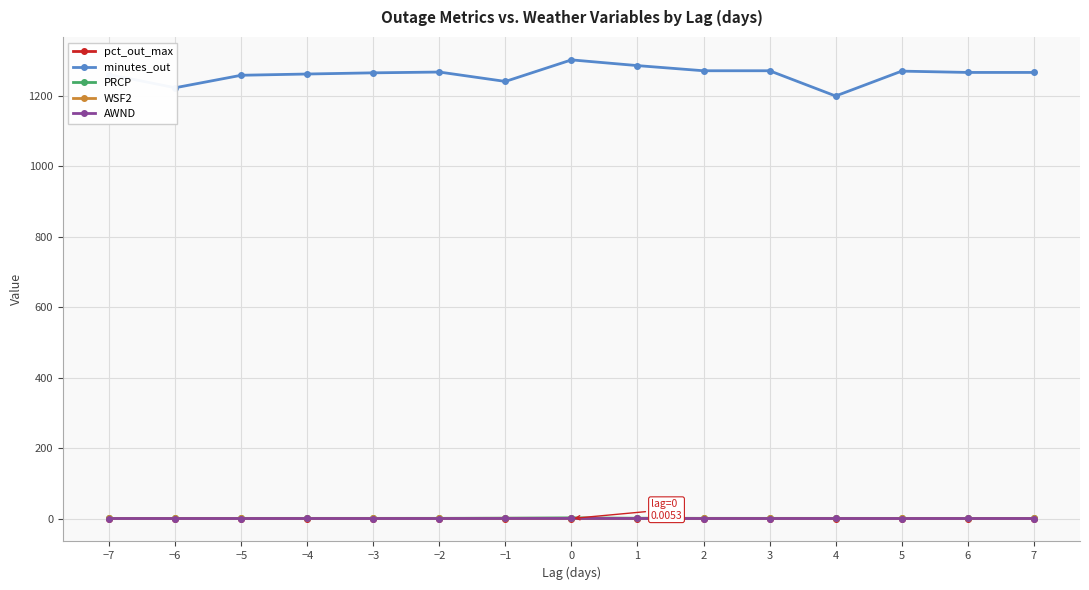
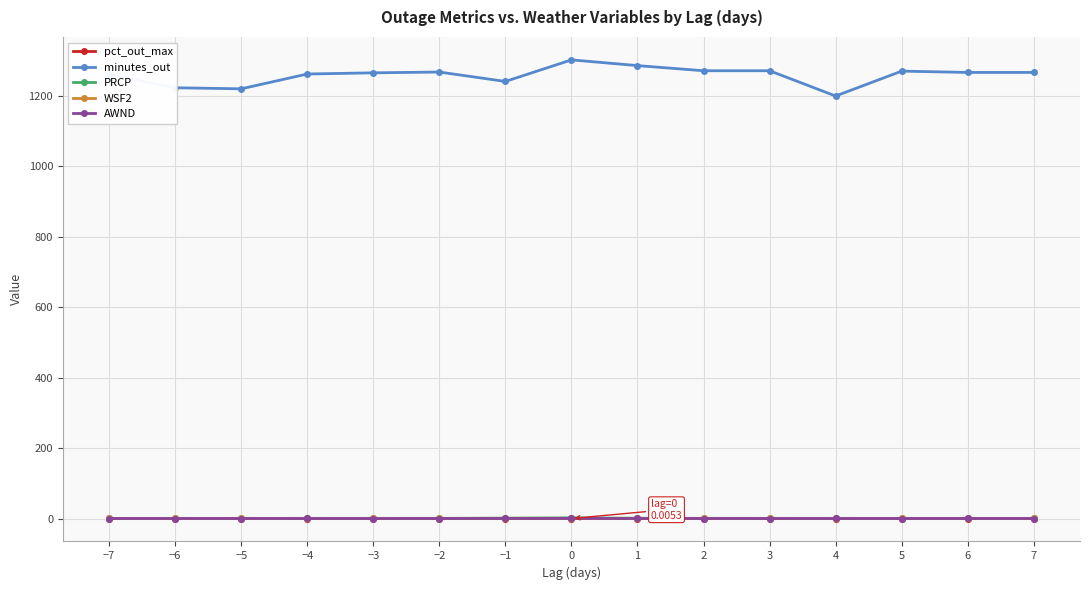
  {
    "AWND": {
      "−7": 0,
      "−6": 0,
      "−5": 0,
      "−4": 0,
      "−3": 0,
      "−2": 0,
      "−1": 0,
      "0": 0,
      "2": 0,
      "3": 0,
      "4": 0,
      "5": 0,
      "6": 0,
      "7": 0
    },
    "minutes_out": {
-     "−5": 1260,
+     "−5": 1220,
      "−4": 1260,
      "−3": 1270,
      "−2": 1270,
      "−1": 1240,
      "0": 1300,
      "1": 1290,
      "2": 1270,
      "3": 1270,
      "4": 1200,
      "5": 1270,
      "6": 1270,
      "7": 1270
    }
  }
